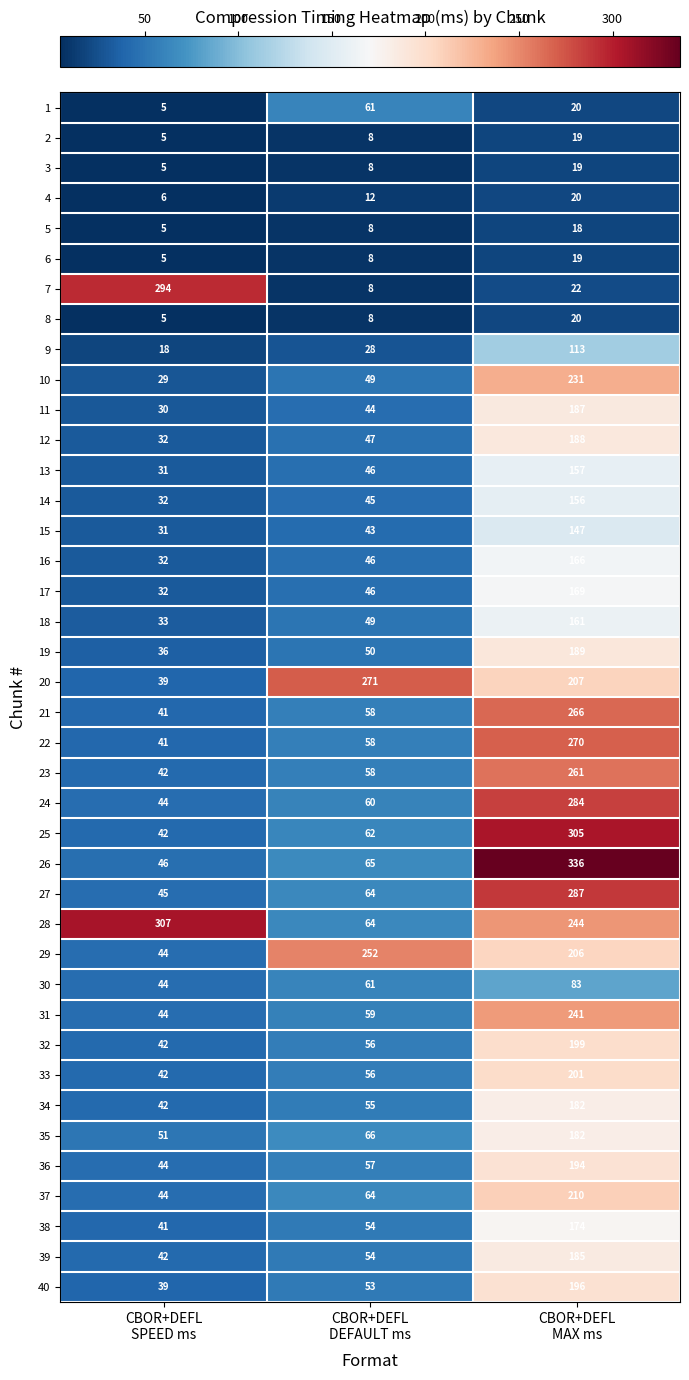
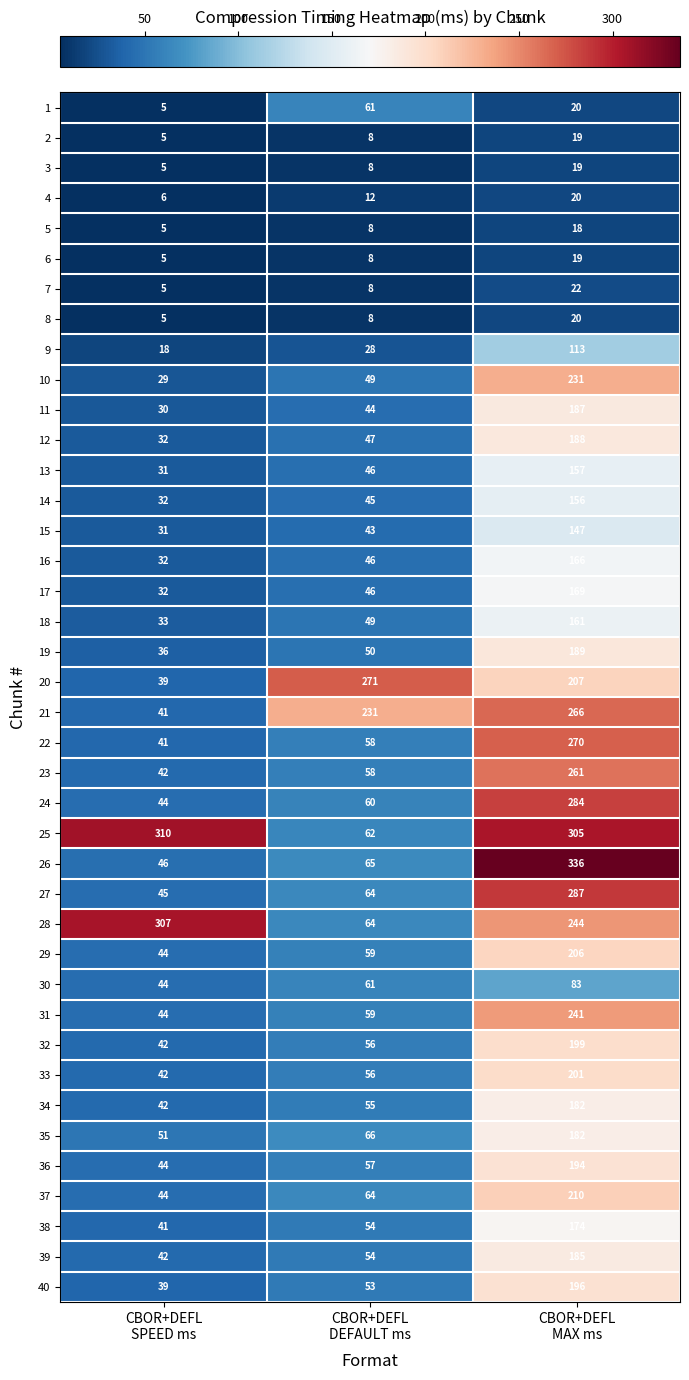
  {
    "1": {
      "CBOR+DEFL SPEED ms": 5,
      "CBOR+DEFL DEFAULT ms": 61,
      "CBOR+DEFL MAX ms": 20
    },
    "2": {
      "CBOR+DEFL SPEED ms": 5,
      "CBOR+DEFL DEFAULT ms": 8,
      "CBOR+DEFL MAX ms": 19
    },
    "3": {
      "CBOR+DEFL SPEED ms": 5,
      "CBOR+DEFL DEFAULT ms": 8,
      "CBOR+DEFL MAX ms": 19
    },
    "4": {
      "CBOR+DEFL SPEED ms": 6,
      "CBOR+DEFL DEFAULT ms": 12,
      "CBOR+DEFL MAX ms": 20
    },
    "5": {
      "CBOR+DEFL SPEED ms": 5,
      "CBOR+DEFL DEFAULT ms": 8,
      "CBOR+DEFL MAX ms": 18
    },
    "6": {
      "CBOR+DEFL SPEED ms": 5,
      "CBOR+DEFL DEFAULT ms": 8,
      "CBOR+DEFL MAX ms": 19
    },
    "7": {
-     "CBOR+DEFL SPEED ms": 294,
+     "CBOR+DEFL SPEED ms": 5,
      "CBOR+DEFL DEFAULT ms": 8,
      "CBOR+DEFL MAX ms": 22
    },
    "8": {
      "CBOR+DEFL SPEED ms": 5,
      "CBOR+DEFL DEFAULT ms": 8,
      "CBOR+DEFL MAX ms": 20
    },
    "9": {
      "CBOR+DEFL SPEED ms": 18,
      "CBOR+DEFL DEFAULT ms": 28,
      "CBOR+DEFL MAX ms": 113
    },
    "10": {
      "CBOR+DEFL SPEED ms": 29,
      "CBOR+DEFL DEFAULT ms": 49,
      "CBOR+DEFL MAX ms": 231
    },
    "11": {
      "CBOR+DEFL SPEED ms": 30,
      "CBOR+DEFL DEFAULT ms": 44
    },
    "12": {
      "CBOR+DEFL SPEED ms": 32,
      "CBOR+DEFL DEFAULT ms": 47
    },
    "13": {
      "CBOR+DEFL SPEED ms": 31,
      "CBOR+DEFL DEFAULT ms": 46
    },
    "14": {
      "CBOR+DEFL SPEED ms": 32,
      "CBOR+DEFL DEFAULT ms": 45
    },
    "15": {
      "CBOR+DEFL SPEED ms": 31,
      "CBOR+DEFL DEFAULT ms": 43
    },
    "16": {
      "CBOR+DEFL SPEED ms": 32,
      "CBOR+DEFL DEFAULT ms": 46
    },
    "17": {
      "CBOR+DEFL SPEED ms": 32,
      "CBOR+DEFL DEFAULT ms": 46
    },
    "18": {
      "CBOR+DEFL SPEED ms": 33,
      "CBOR+DEFL DEFAULT ms": 49
    },
    "19": {
      "CBOR+DEFL SPEED ms": 36,
      "CBOR+DEFL DEFAULT ms": 50
    },
    "20": {
      "CBOR+DEFL SPEED ms": 39,
      "CBOR+DEFL DEFAULT ms": 271,
      "CBOR+DEFL MAX ms": 207
    },
    "21": {
      "CBOR+DEFL SPEED ms": 41,
-     "CBOR+DEFL DEFAULT ms": 58,
+     "CBOR+DEFL DEFAULT ms": 231,
      "CBOR+DEFL MAX ms": 266
    },
    "22": {
      "CBOR+DEFL SPEED ms": 41,
      "CBOR+DEFL DEFAULT ms": 58,
      "CBOR+DEFL MAX ms": 270
    },
    "23": {
      "CBOR+DEFL SPEED ms": 42,
      "CBOR+DEFL DEFAULT ms": 58,
      "CBOR+DEFL MAX ms": 261
    },
    "24": {
      "CBOR+DEFL SPEED ms": 44,
      "CBOR+DEFL DEFAULT ms": 60,
      "CBOR+DEFL MAX ms": 284
    },
    "25": {
-     "CBOR+DEFL SPEED ms": 42,
+     "CBOR+DEFL SPEED ms": 310,
      "CBOR+DEFL DEFAULT ms": 62,
      "CBOR+DEFL MAX ms": 305
    },
    "26": {
      "CBOR+DEFL SPEED ms": 46,
      "CBOR+DEFL DEFAULT ms": 65,
      "CBOR+DEFL MAX ms": 336
    },
    "27": {
      "CBOR+DEFL SPEED ms": 45,
      "CBOR+DEFL DEFAULT ms": 64,
      "CBOR+DEFL MAX ms": 287
    },
    "28": {
      "CBOR+DEFL SPEED ms": 307,
      "CBOR+DEFL DEFAULT ms": 64,
      "CBOR+DEFL MAX ms": 244
    },
    "29": {
      "CBOR+DEFL SPEED ms": 44,
-     "CBOR+DEFL DEFAULT ms": 252,
+     "CBOR+DEFL DEFAULT ms": 59,
      "CBOR+DEFL MAX ms": 206
    },
    "30": {
      "CBOR+DEFL SPEED ms": 44,
      "CBOR+DEFL DEFAULT ms": 61,
      "CBOR+DEFL MAX ms": 83
    },
    "31": {
      "CBOR+DEFL SPEED ms": 44,
      "CBOR+DEFL DEFAULT ms": 59,
      "CBOR+DEFL MAX ms": 241
    },
    "32": {
      "CBOR+DEFL SPEED ms": 42,
      "CBOR+DEFL DEFAULT ms": 56,
      "CBOR+DEFL MAX ms": 199
    },
    "33": {
      "CBOR+DEFL SPEED ms": 42,
      "CBOR+DEFL DEFAULT ms": 56,
      "CBOR+DEFL MAX ms": 201
    },
    "34": {
      "CBOR+DEFL SPEED ms": 42,
      "CBOR+DEFL DEFAULT ms": 55
    },
    "35": {
      "CBOR+DEFL SPEED ms": 51,
      "CBOR+DEFL DEFAULT ms": 66
    },
    "36": {
      "CBOR+DEFL SPEED ms": 44,
      "CBOR+DEFL DEFAULT ms": 57
    },
    "37": {
      "CBOR+DEFL SPEED ms": 44,
      "CBOR+DEFL DEFAULT ms": 64,
      "CBOR+DEFL MAX ms": 210
    },
    "38": {
      "CBOR+DEFL SPEED ms": 41,
      "CBOR+DEFL DEFAULT ms": 54
    },
    "39": {
      "CBOR+DEFL SPEED ms": 42,
      "CBOR+DEFL DEFAULT ms": 54
    },
    "40": {
      "CBOR+DEFL SPEED ms": 39,
      "CBOR+DEFL DEFAULT ms": 53
    }
  }
